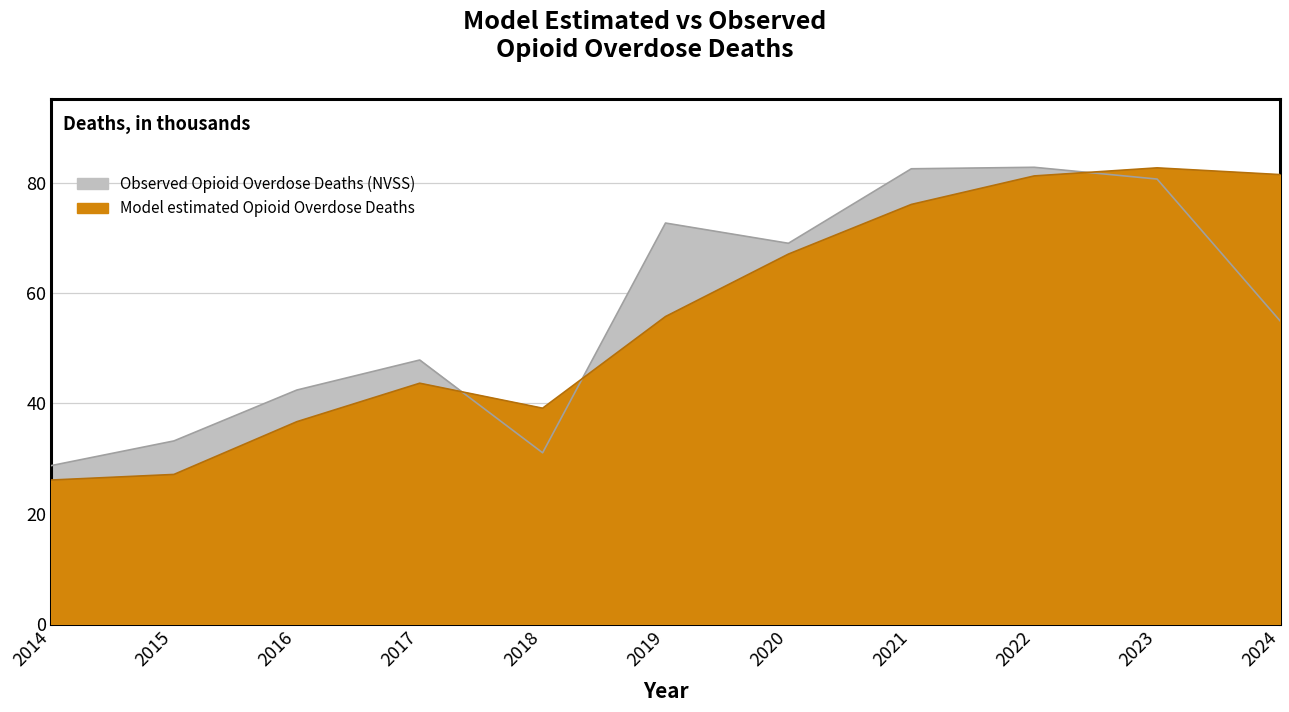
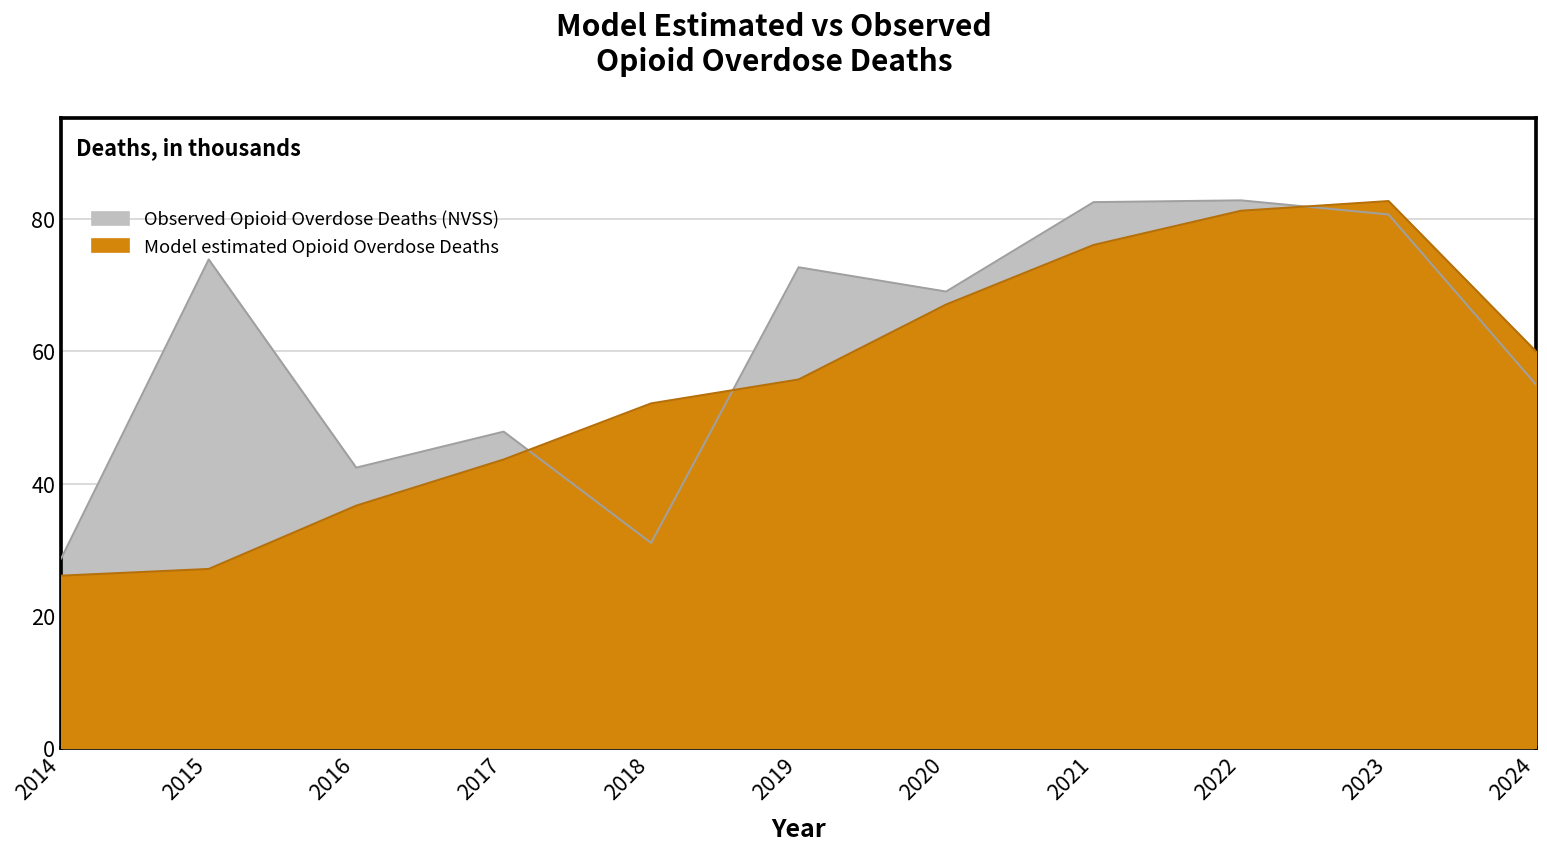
  {
    "Observed Opioid Overdose Deaths (NVSS)": {
      "2014": 29,
-     "2015": 33,
+     "2015": 74,
      "2016": 42,
      "2017": 48,
      "2018": 31,
      "2019": 73,
      "2020": 69,
      "2021": 83,
      "2022": 83,
      "2023": 81,
      "2024": 55
    },
    "Model estimated Opioid Overdose Deaths": {
      "2014": 26,
      "2015": 27,
      "2016": 37,
      "2017": 44,
-     "2018": 39,
+     "2018": 52,
      "2019": 56,
      "2020": 67,
      "2021": 76,
      "2022": 81,
      "2023": 83,
-     "2024": 82
+     "2024": 60
    }
  }
